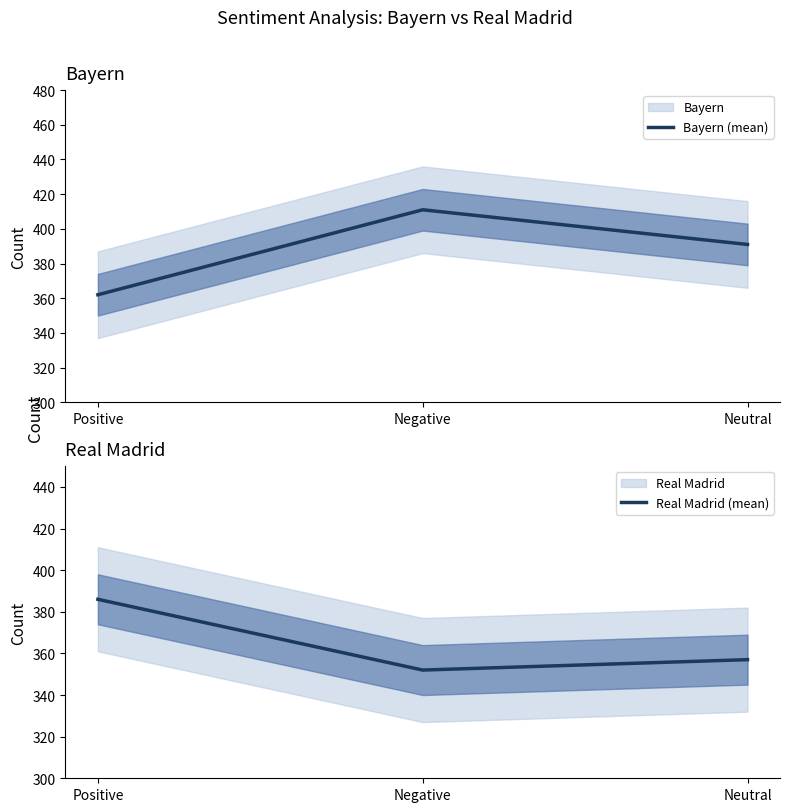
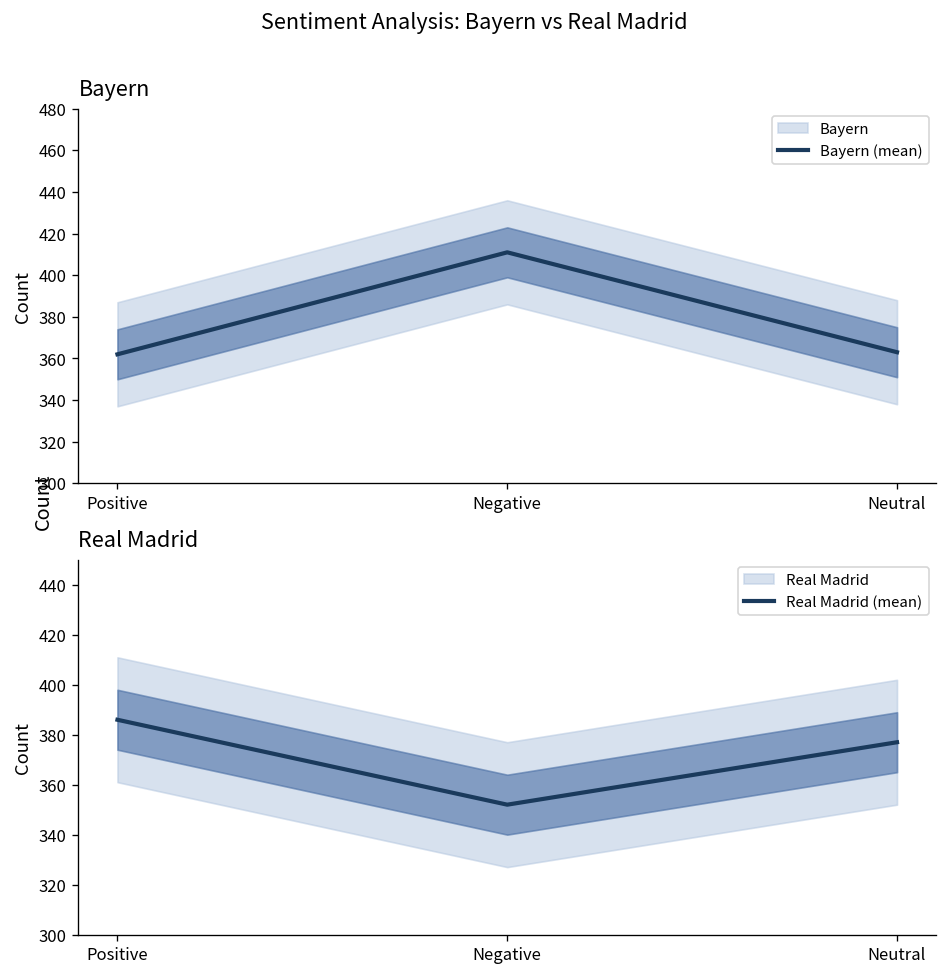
  {
    "Bayern": {
      "Bayern (mean)": {
        "Positive": 362,
        "Negative": 411,
-       "Neutral": 391
+       "Neutral": 363
      }
    },
    "Real Madrid": {
      "Real Madrid (mean)": {
        "Positive": 386,
        "Negative": 352,
-       "Neutral": 357
+       "Neutral": 377
      }
    }
  }
